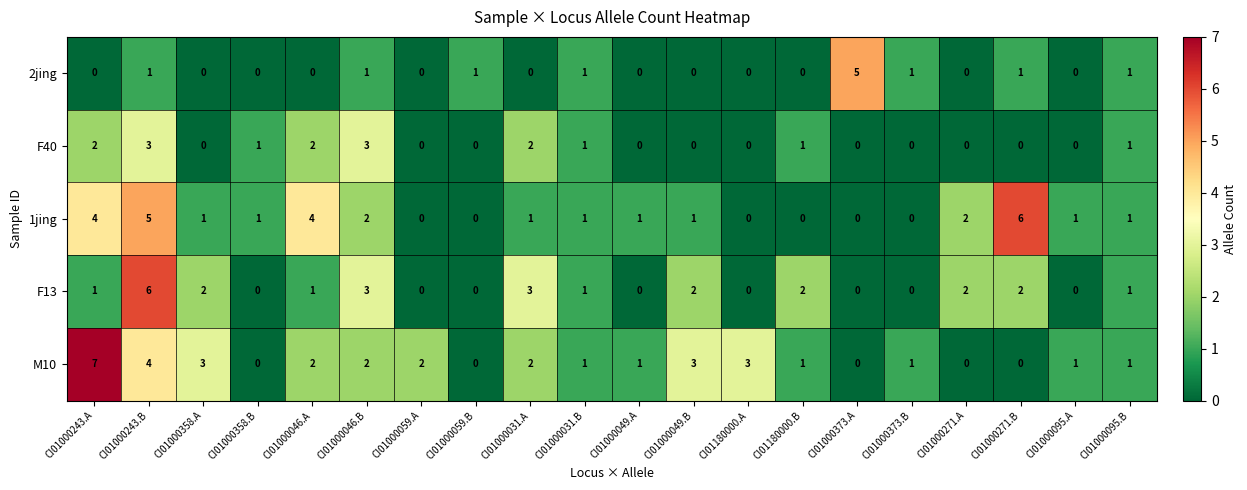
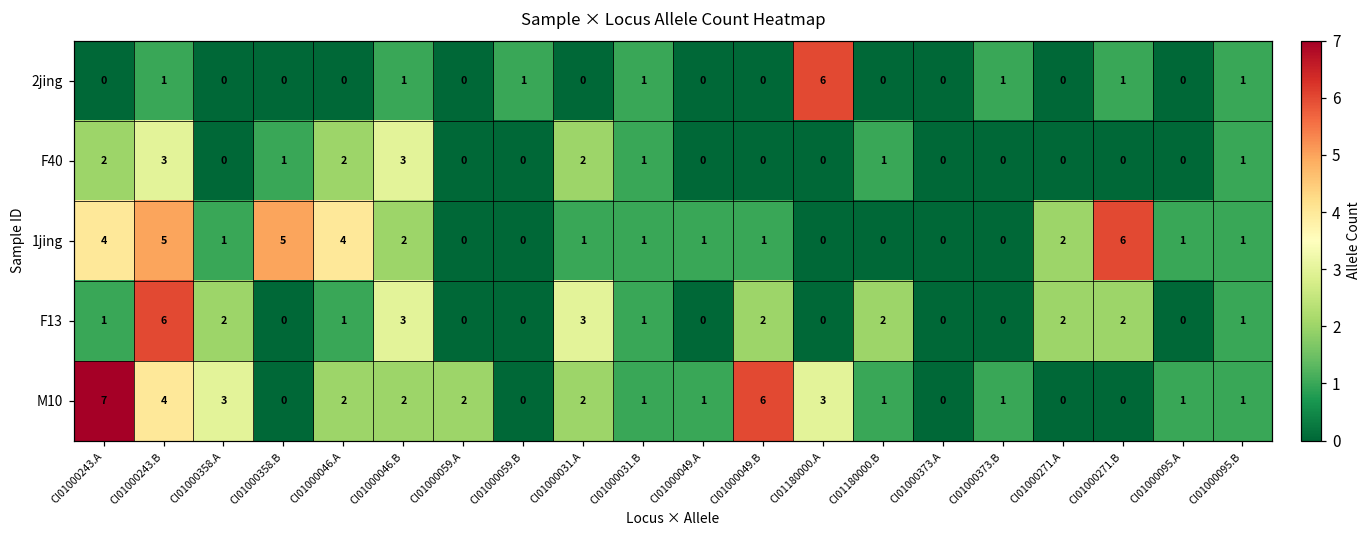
  {
    "2jing": {
      "CI01000243.A": 0,
      "CI01000243.B": 1,
      "CI01000358.A": 0,
      "CI01000358.B": 0,
      "CI01000046.A": 0,
      "CI01000046.B": 1,
      "CI01000059.A": 0,
      "CI01000059.B": 1,
      "CI01000031.A": 0,
      "CI01000031.B": 1,
      "CI01000049.A": 0,
      "CI01000049.B": 0,
-     "CI01180000.A": 0,
+     "CI01180000.A": 6,
      "CI01180000.B": 0,
-     "CI01000373.A": 5,
+     "CI01000373.A": 0,
      "CI01000373.B": 1,
      "CI01000271.A": 0,
      "CI01000271.B": 1,
      "CI01000095.A": 0,
      "CI01000095.B": 1
    },
    "F40": {
      "CI01000243.A": 2,
      "CI01000243.B": 3,
      "CI01000358.A": 0,
      "CI01000358.B": 1,
      "CI01000046.A": 2,
      "CI01000046.B": 3,
      "CI01000059.A": 0,
      "CI01000059.B": 0,
      "CI01000031.A": 2,
      "CI01000031.B": 1,
      "CI01000049.A": 0,
      "CI01000049.B": 0,
      "CI01180000.A": 0,
      "CI01180000.B": 1,
      "CI01000373.A": 0,
      "CI01000373.B": 0,
      "CI01000271.A": 0,
      "CI01000271.B": 0,
      "CI01000095.A": 0,
      "CI01000095.B": 1
    },
    "1jing": {
      "CI01000243.A": 4,
      "CI01000243.B": 5,
      "CI01000358.A": 1,
-     "CI01000358.B": 1,
+     "CI01000358.B": 5,
      "CI01000046.A": 4,
      "CI01000046.B": 2,
      "CI01000059.A": 0,
      "CI01000059.B": 0,
      "CI01000031.A": 1,
      "CI01000031.B": 1,
      "CI01000049.A": 1,
      "CI01000049.B": 1,
      "CI01180000.A": 0,
      "CI01180000.B": 0,
      "CI01000373.A": 0,
      "CI01000373.B": 0,
      "CI01000271.A": 2,
      "CI01000271.B": 6,
      "CI01000095.A": 1,
      "CI01000095.B": 1
    },
    "F13": {
      "CI01000243.A": 1,
      "CI01000243.B": 6,
      "CI01000358.A": 2,
      "CI01000358.B": 0,
      "CI01000046.A": 1,
      "CI01000046.B": 3,
      "CI01000059.A": 0,
      "CI01000059.B": 0,
      "CI01000031.A": 3,
      "CI01000031.B": 1,
      "CI01000049.A": 0,
      "CI01000049.B": 2,
      "CI01180000.A": 0,
      "CI01180000.B": 2,
      "CI01000373.A": 0,
      "CI01000373.B": 0,
      "CI01000271.A": 2,
      "CI01000271.B": 2,
      "CI01000095.A": 0,
      "CI01000095.B": 1
    },
    "M10": {
      "CI01000243.A": 7,
      "CI01000243.B": 4,
      "CI01000358.A": 3,
      "CI01000358.B": 0,
      "CI01000046.A": 2,
      "CI01000046.B": 2,
      "CI01000059.A": 2,
      "CI01000059.B": 0,
      "CI01000031.A": 2,
      "CI01000031.B": 1,
      "CI01000049.A": 1,
-     "CI01000049.B": 3,
+     "CI01000049.B": 6,
      "CI01180000.A": 3,
      "CI01180000.B": 1,
      "CI01000373.A": 0,
      "CI01000373.B": 1,
      "CI01000271.A": 0,
      "CI01000271.B": 0,
      "CI01000095.A": 1,
      "CI01000095.B": 1
    }
  }
